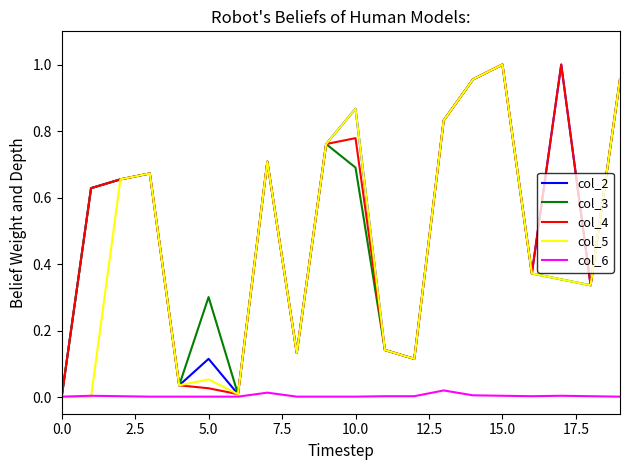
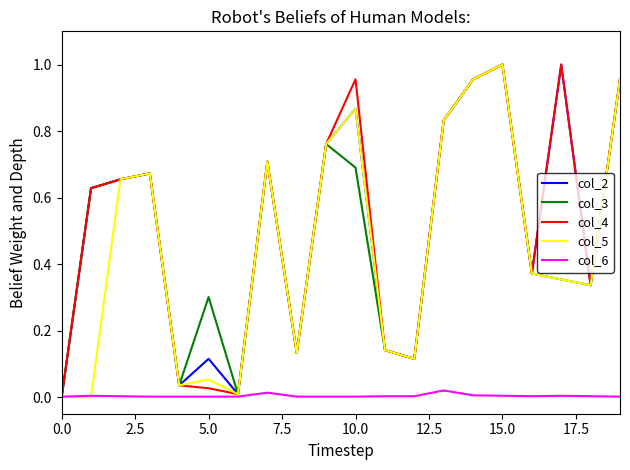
  {
    "col_2": {
      "5.0": 0.12
    },
    "col_3": {
      "5.0": 0.30,
      "10.0": 0.69
    },
    "col_4": {
      "5.0": 0.03,
-     "10.0": 0.78
+     "10.0": 0.96
    },
    "col_5": {
      "5.0": 0.05
    },
    "col_6": {
      "5.0": 0.00,
      "10.0": 0.00,
      "15.0": 0.00
    }
  }
